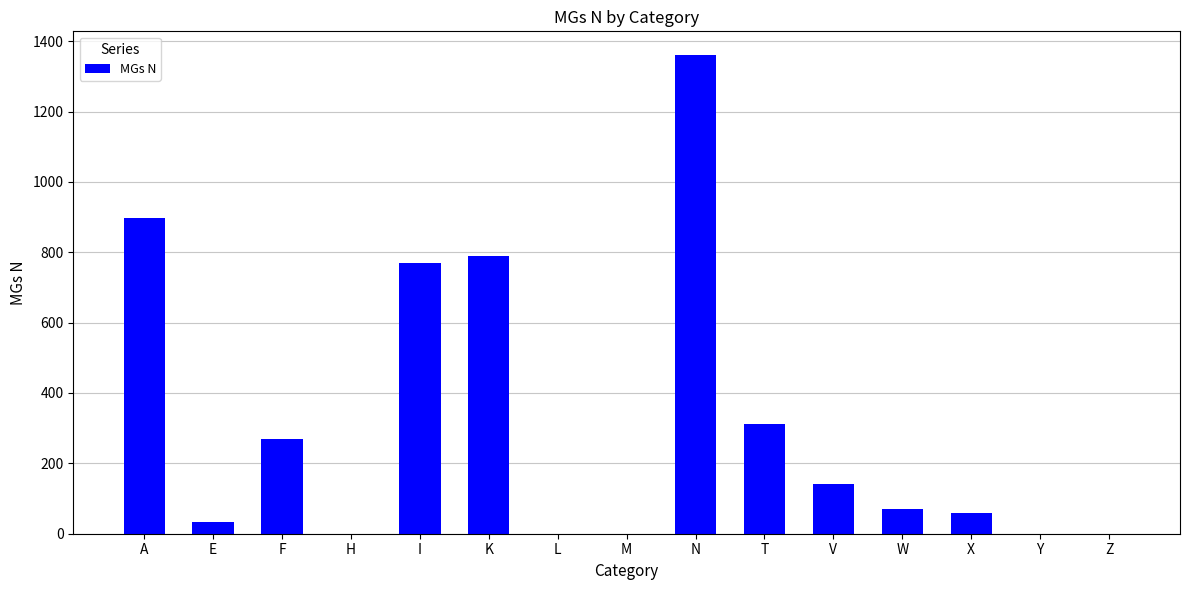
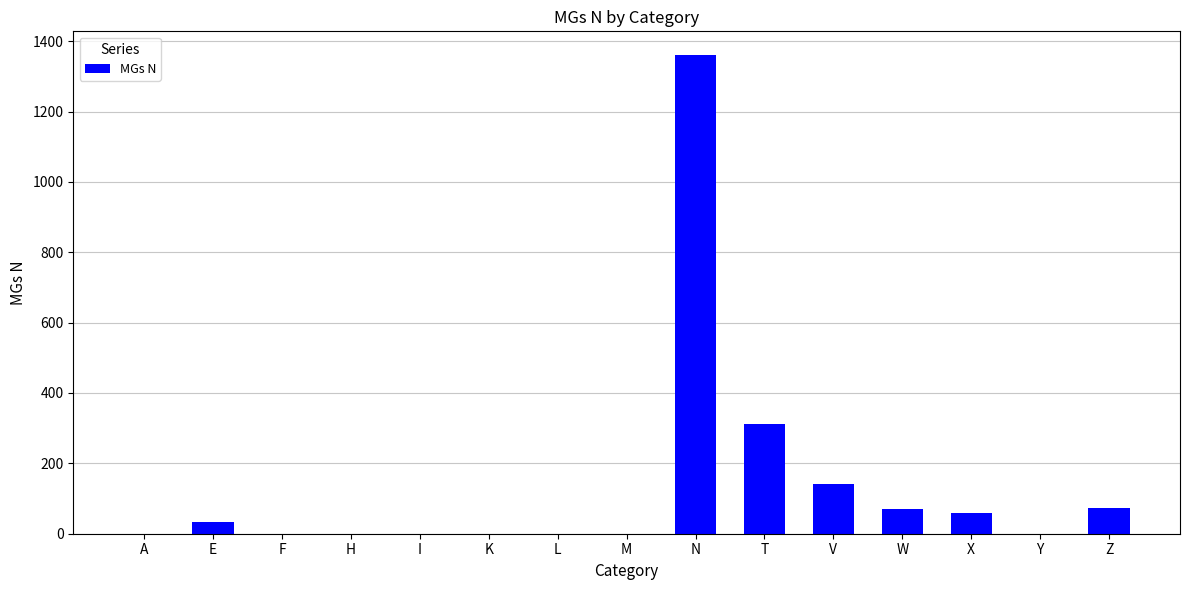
  {
-   "A": 900,
+   "A": 0,
    "E": 30,
-   "F": 270,
+   "F": 0,
    "H": 0,
-   "I": 770,
-   "K": 790,
+   "I": 0,
+   "K": 0,
    "L": 0,
    "M": 0,
    "N": 1360,
    "T": 310,
    "V": 140,
    "W": 70,
    "X": 60,
    "Y": 0,
-   "Z": 0
+   "Z": 70
  }
